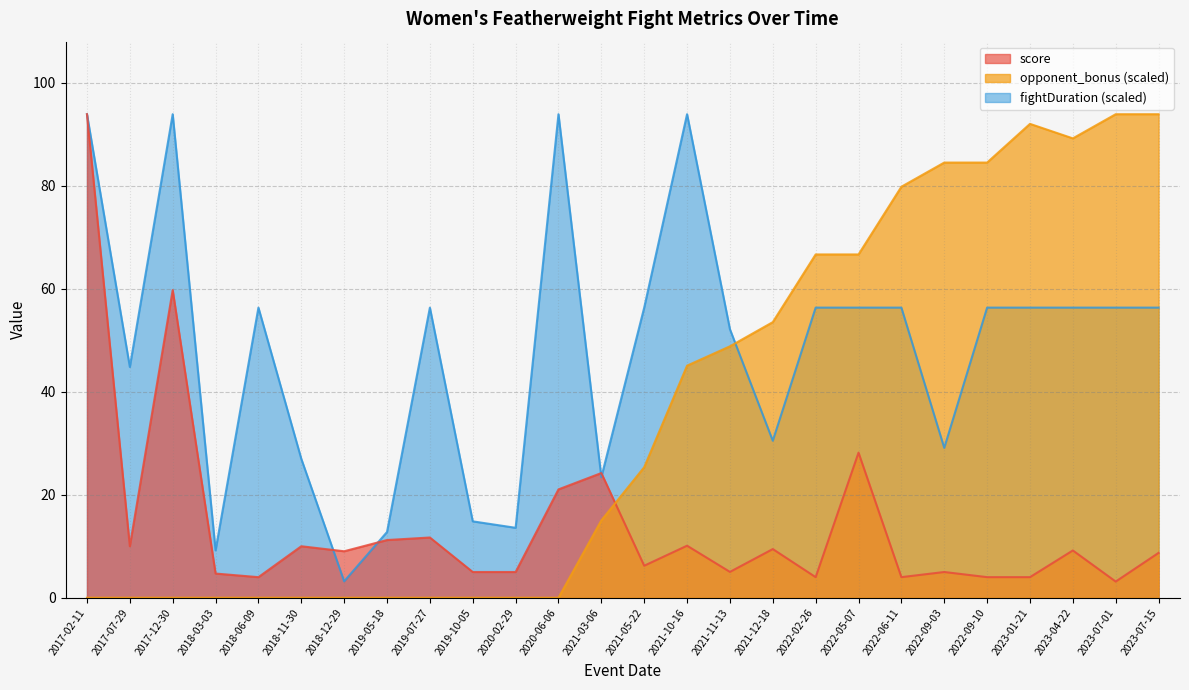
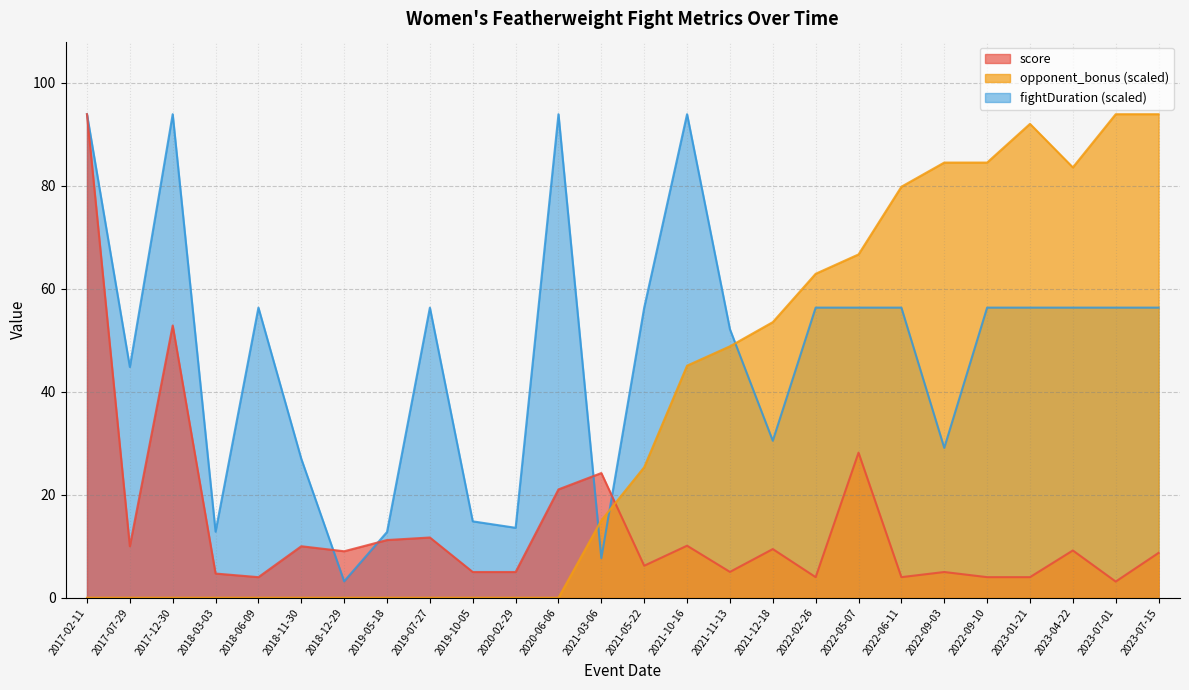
  {
    "fightDuration (scaled)": {
      "2017-07-29": 45,
      "2017-12-30": 94,
-     "2018-03-03": 9,
+     "2018-03-03": 13,
      "2018-06-09": 56,
      "2018-11-30": 27,
      "2018-12-29": 3,
      "2019-05-18": 13,
      "2019-07-27": 56,
      "2019-10-05": 15,
      "2020-02-29": 14,
      "2020-06-06": 94,
-     "2021-03-06": 23,
+     "2021-03-06": 8,
      "2021-05-22": 56,
      "2021-10-16": 94,
      "2021-11-13": 52,
      "2021-12-18": 30,
      "2022-02-26": 56,
      "2022-05-07": 56,
      "2022-06-11": 56,
      "2022-09-03": 29,
      "2022-09-10": 56,
      "2023-01-21": 56,
      "2023-04-22": 56,
      "2023-07-01": 56,
      "2023-07-15": 56
    },
    "score": {
      "2017-07-29": 10,
-     "2017-12-30": 60,
+     "2017-12-30": 53,
      "2018-03-03": 5,
      "2018-06-09": 4,
      "2018-11-30": 10,
      "2018-12-29": 9,
      "2019-05-18": 11,
      "2019-07-27": 12,
      "2019-10-05": 5,
      "2020-02-29": 5,
      "2020-06-06": 21,
      "2021-03-06": 24,
      "2021-05-22": 6,
      "2021-10-16": 10,
      "2021-11-13": 5,
      "2021-12-18": 9,
      "2022-02-26": 4,
      "2022-05-07": 28,
      "2022-06-11": 4,
      "2022-09-03": 5,
      "2022-09-10": 4,
      "2023-01-21": 4,
      "2023-04-22": 9,
      "2023-07-01": 3,
      "2023-07-15": 9
    },
    "opponent_bonus (scaled)": {
      "2017-02-11": 0,
      "2017-07-29": 0,
      "2017-12-30": 0,
      "2018-03-03": 0,
      "2018-06-09": 0,
      "2018-11-30": 0,
      "2018-12-29": 0,
      "2019-05-18": 0,
      "2019-07-27": 0,
      "2019-10-05": 0,
      "2020-02-29": 0,
      "2020-06-06": 0,
      "2021-03-06": 15,
      "2021-05-22": 25,
      "2021-10-16": 45,
      "2021-11-13": 49,
      "2021-12-18": 54,
-     "2022-02-26": 67,
+     "2022-02-26": 63,
      "2022-05-07": 67,
      "2022-06-11": 80,
      "2022-09-03": 84,
      "2022-09-10": 84,
      "2023-01-21": 92,
-     "2023-04-22": 89,
+     "2023-04-22": 84,
      "2023-07-01": 94,
      "2023-07-15": 94
    }
  }
